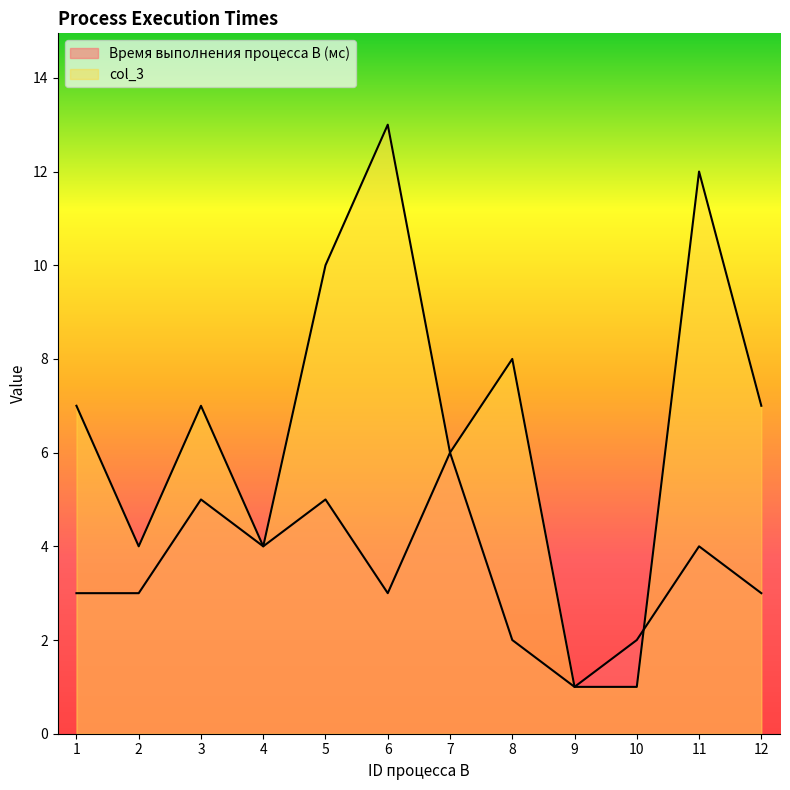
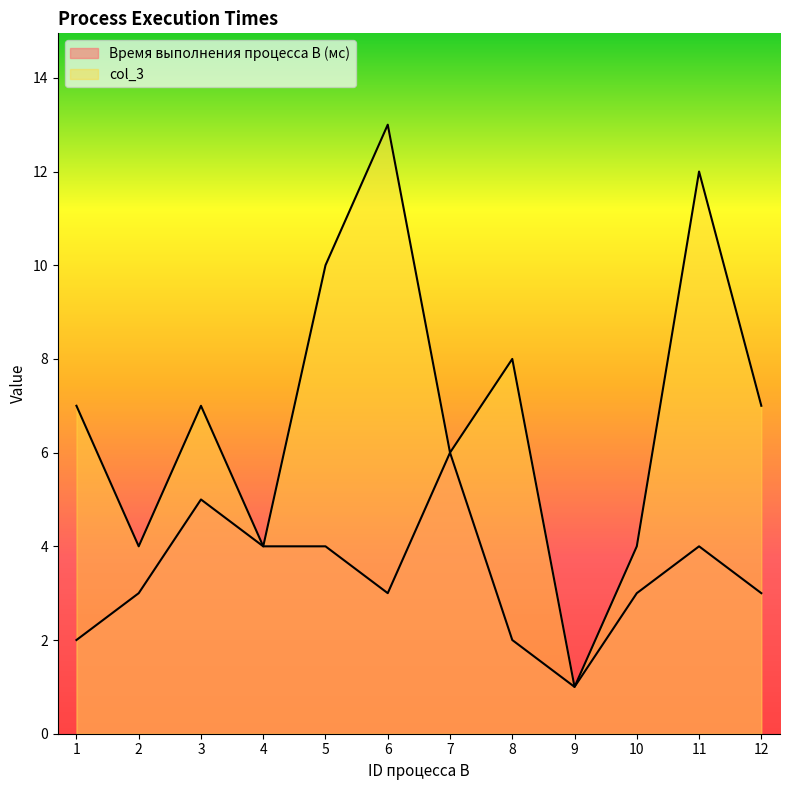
  {
    "Время выполнения процесса B (мс)": {
-     "1": 3,
+     "1": 2,
      "2": 3,
      "3": 5,
-     "5": 5,
+     "5": 4,
      "6": 3,
      "8": 2,
-     "10": 2,
+     "10": 3,
      "11": 4,
      "12": 3
    },
    "col_3": {
      "1": 7,
      "2": 4,
      "3": 7,
      "5": 10,
      "6": 13,
      "8": 8,
-     "10": 1,
+     "10": 4,
      "11": 12,
      "12": 7
    }
  }
